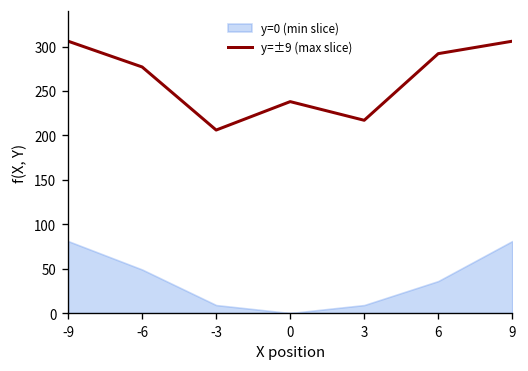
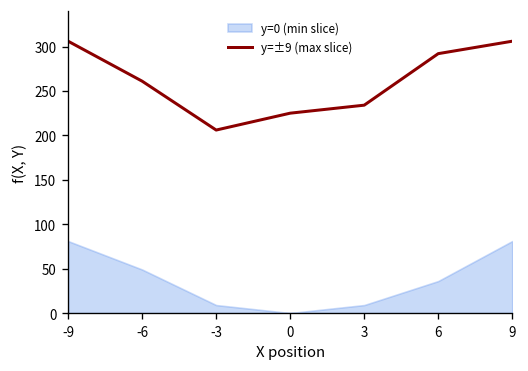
  {
    "y=±9 (max slice)": {
      "-9": 310,
-     "-6": 280,
+     "-6": 260,
      "-3": 210,
-     "0": 240,
-     "3": 220,
+     "0": 230,
+     "3": 230,
      "6": 290,
      "9": 310
    },
    "y=0 (min slice)": {
      "-9": 80,
      "-6": 50,
      "-3": 10,
      "0": 0,
      "3": 10,
      "6": 40,
      "9": 80
    }
  }
